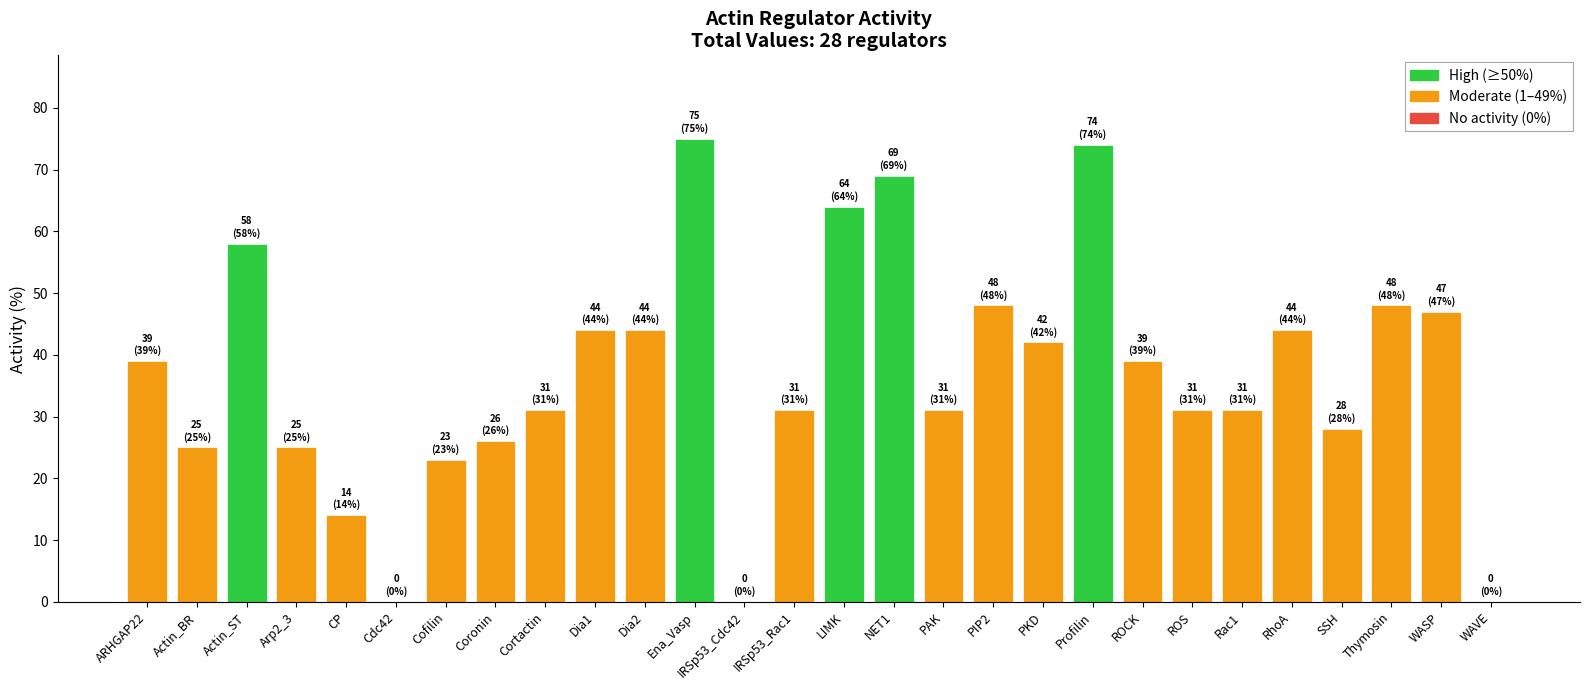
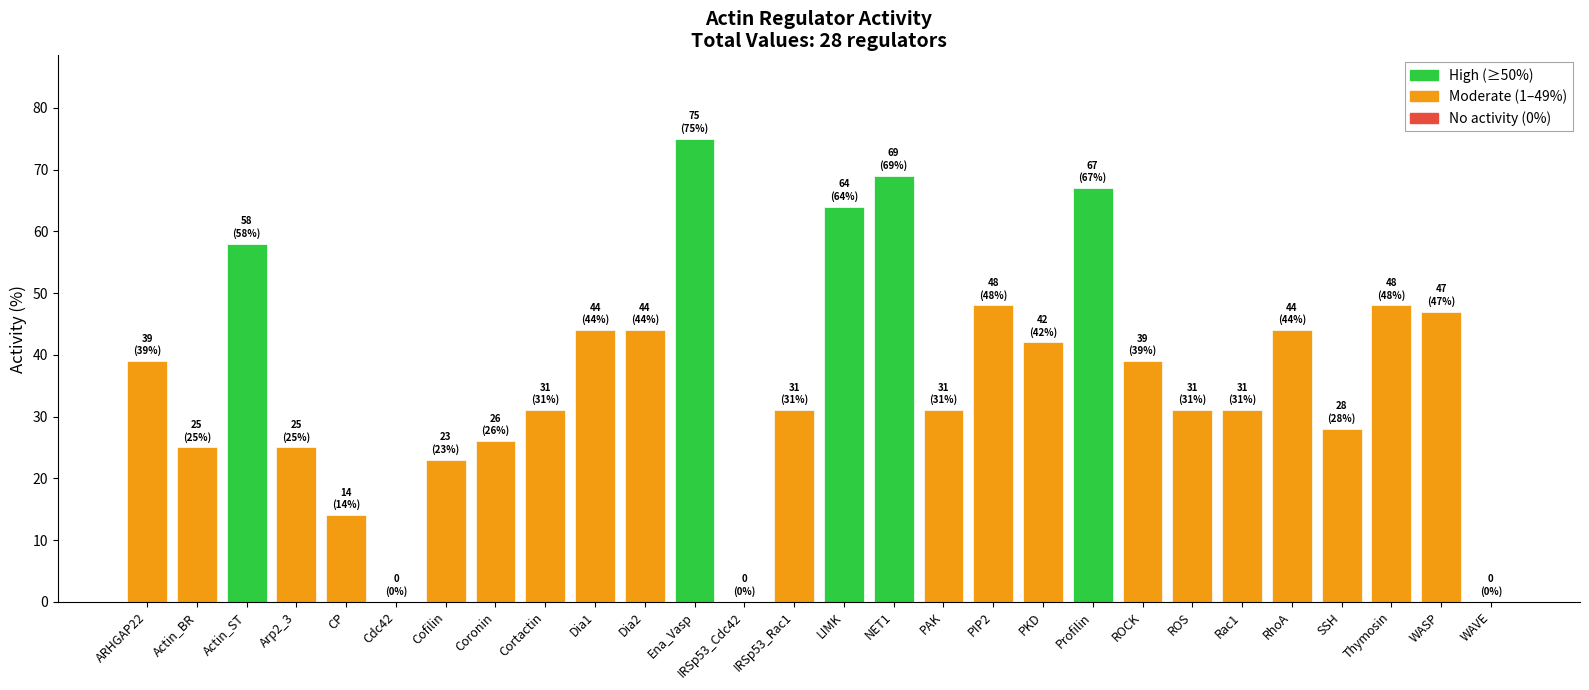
  {
    "ARHGAP22": "39",
    "Actin_BR": "25",
    "Actin_ST": "58",
    "Arp2_3": "25",
    "CP": "14",
    "Cdc42": "0",
    "Cofilin": "23",
    "Coronin": "26",
    "Cortactin": "31",
    "Dia1": "44",
    "Dia2": "44",
    "Ena_Vasp": "75",
    "IRSp53_Cdc42": "0",
    "IRSp53_Rac1": "31",
    "LIMK": "64",
    "NET1": "69",
    "PAK": "31",
    "PIP2": "48",
    "PKD": "42",
-   "Profilin": "74 (74%)",
+   "Profilin": "67 (67%)",
    "ROCK": "39",
    "ROS": "31",
    "Rac1": "31",
    "RhoA": "44",
    "SSH": "28",
    "Thymosin": "48",
    "WASP": "47",
    "WAVE": "0"
  }
